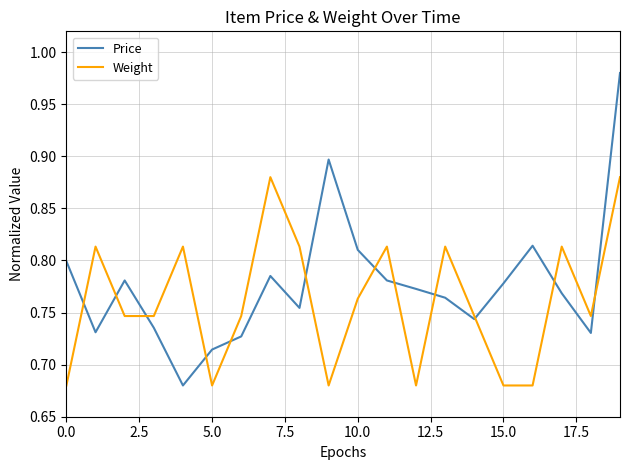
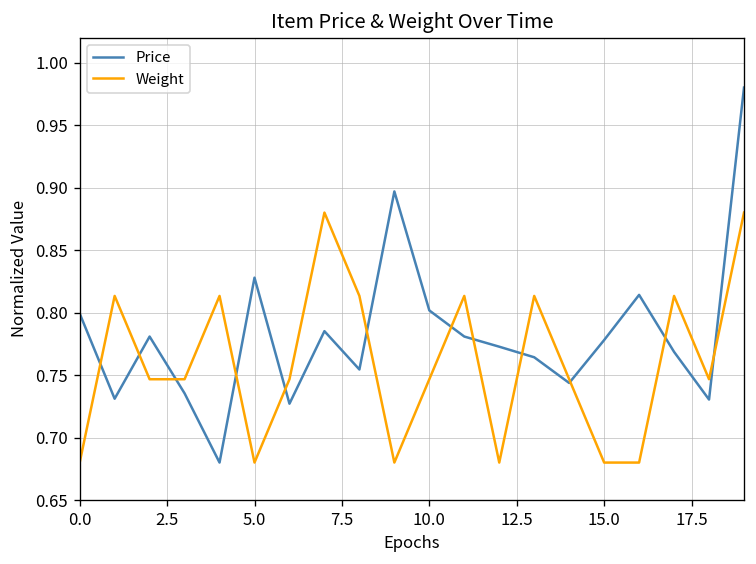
  {
    "Price": {
      "0.0": 0.799,
-     "5.0": 0.714,
-     "10.0": 0.810,
+     "5.0": 0.828,
+     "10.0": 0.802,
      "15.0": 0.778
    },
    "Weight": {
      "0.0": 0.680,
      "5.0": 0.680,
-     "10.0": 0.763,
+     "10.0": 0.747,
      "15.0": 0.680
    }
  }
